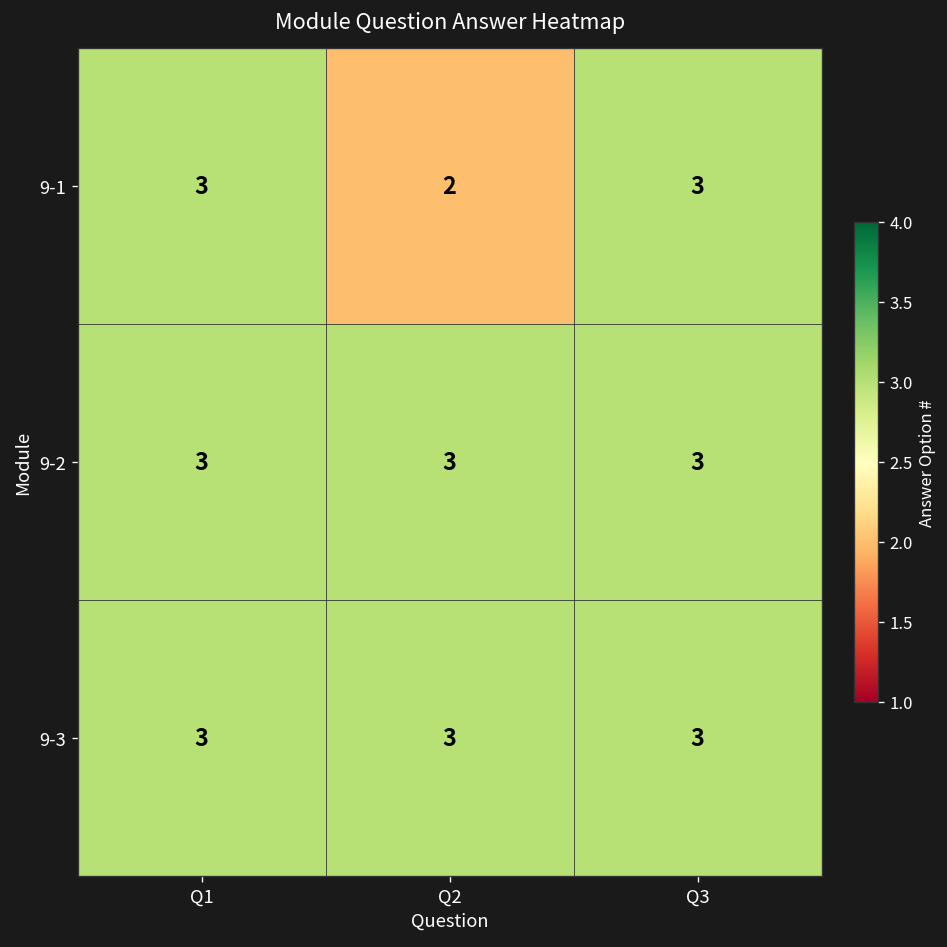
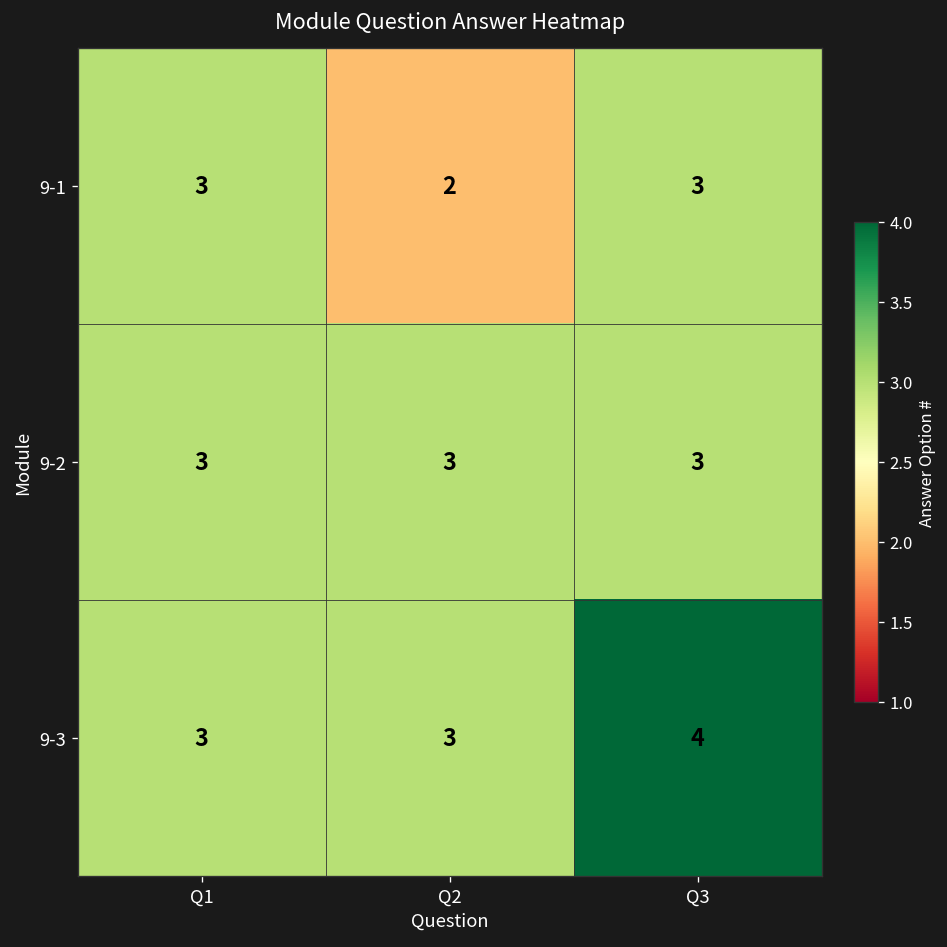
  {
    "9-1": {
      "Q1": 3,
      "Q2": 2,
      "Q3": 3
    },
    "9-2": {
      "Q1": 3,
      "Q2": 3,
      "Q3": 3
    },
    "9-3": {
      "Q1": 3,
      "Q2": 3,
-     "Q3": 3
+     "Q3": 4
    }
  }
